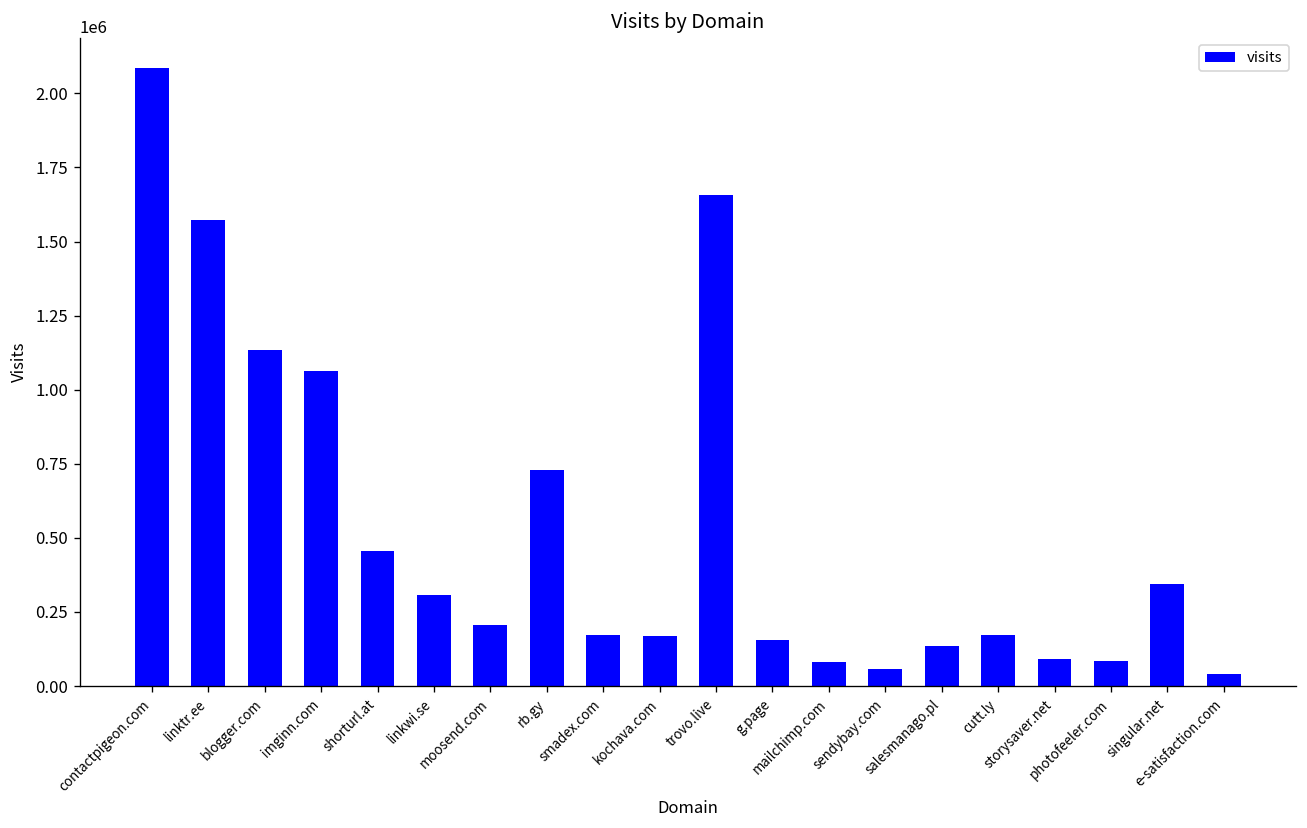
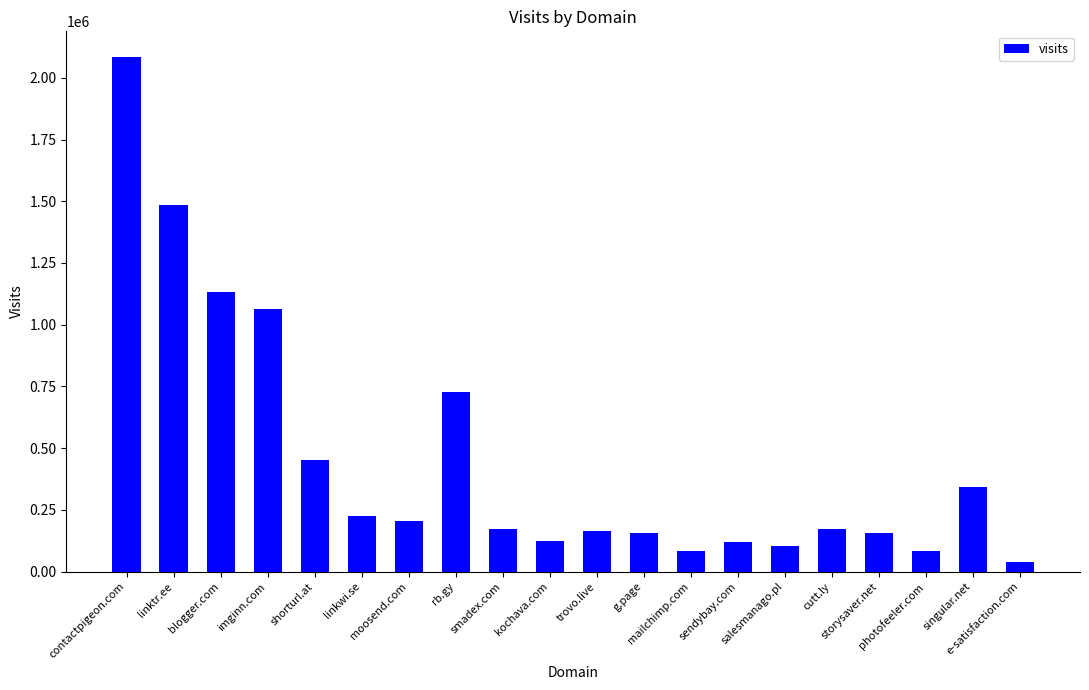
  {
    "contactpigeon.com": 2080000,
-   "linktr.ee": 1570000,
+   "linktr.ee": 1490000,
    "blogger.com": 1130000,
    "imginn.com": 1060000,
    "shorturl.at": 450000,
-   "linkwi.se": 310000,
+   "linkwi.se": 230000,
    "moosend.com": 200000,
    "rb.gy": 730000,
    "smadex.com": 170000,
-   "kochava.com": 170000,
-   "trovo.live": 1660000,
+   "kochava.com": 130000,
+   "trovo.live": 160000,
    "g.page": 160000,
    "mailchimp.com": 80000,
-   "sendybay.com": 60000,
-   "salesmanago.pl": 140000,
+   "sendybay.com": 120000,
+   "salesmanago.pl": 100000,
    "cutt.ly": 170000,
-   "storysaver.net": 90000,
+   "storysaver.net": 160000,
    "photofeeler.com": 80000,
    "singular.net": 340000,
    "e-satisfaction.com": 40000
  }
